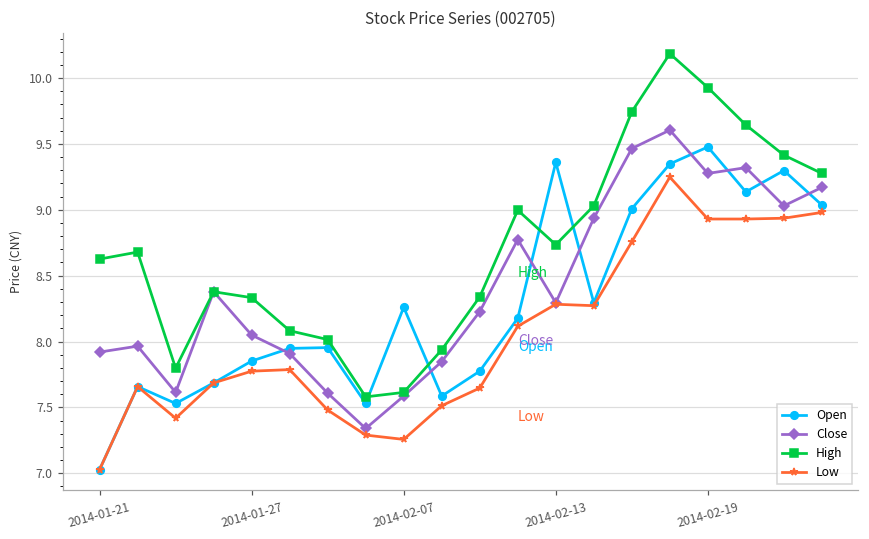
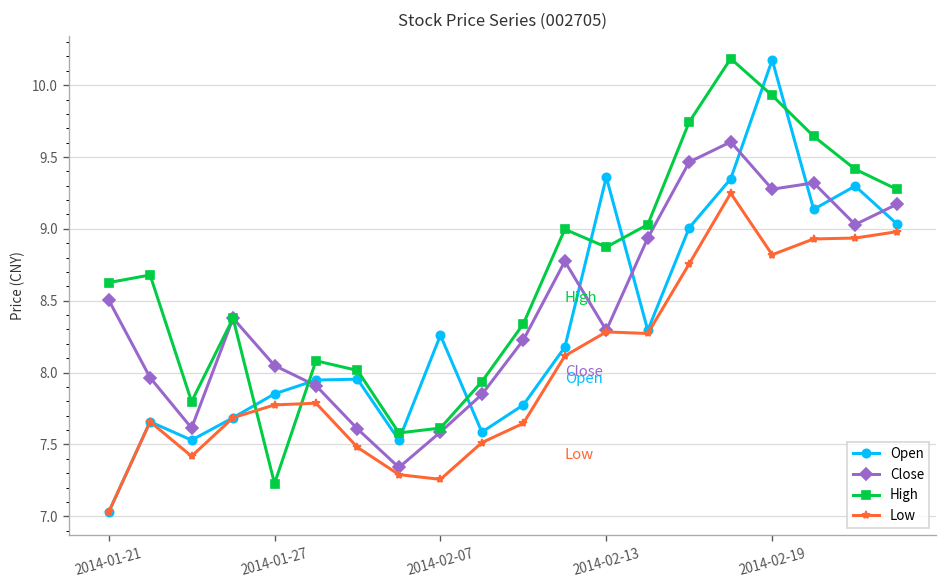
  {
    "Open": {
      "2014-01-27": 7.85,
      "2014-02-07": 8.26,
      "2014-02-13": 9.36,
-     "2014-02-19": 9.48
+     "2014-02-19": 10.18
    },
    "Close": {
-     "2014-01-21": 7.92,
+     "2014-01-21": 8.51,
      "2014-01-27": 8.05,
      "2014-02-07": 7.59,
      "2014-02-19": 9.28
    },
    "High": {
      "2014-01-21": 8.63,
-     "2014-01-27": 8.33,
+     "2014-01-27": 7.23,
      "2014-02-07": 7.61,
-     "2014-02-13": 8.74,
+     "2014-02-13": 8.87,
      "2014-02-19": 9.93
    },
    "Low": {
      "2014-01-27": 7.78,
      "2014-02-07": 7.26,
-     "2014-02-19": 8.93
+     "2014-02-19": 8.82
    }
  }
